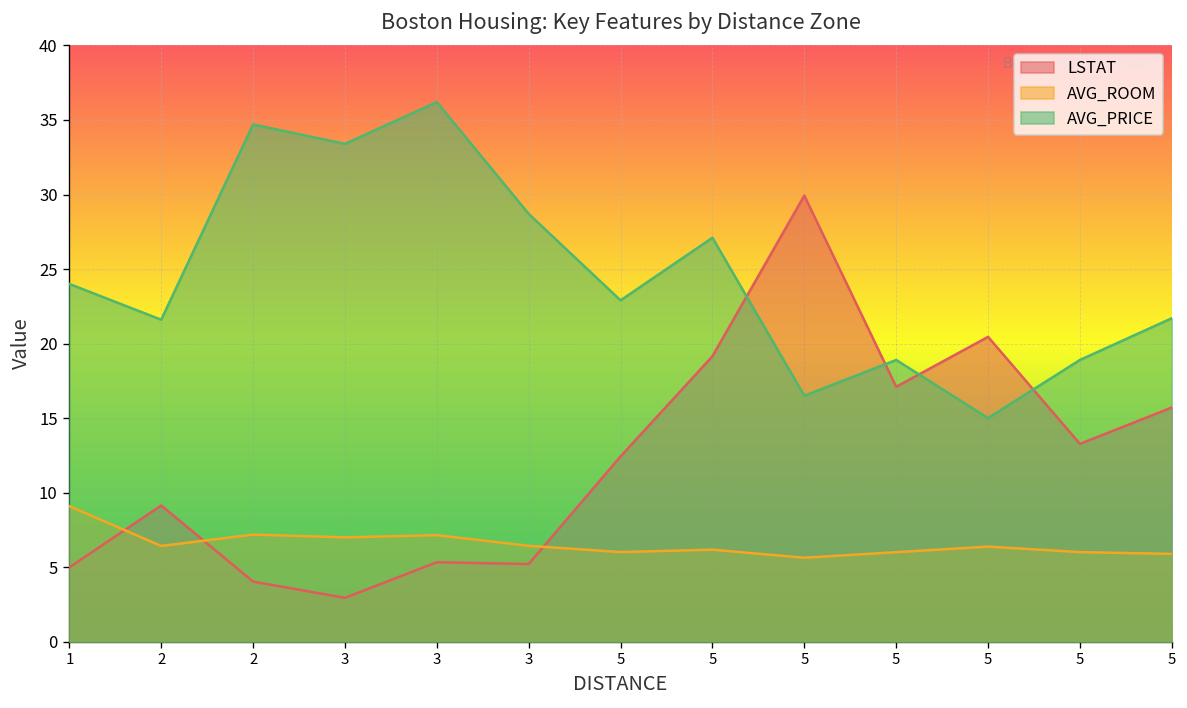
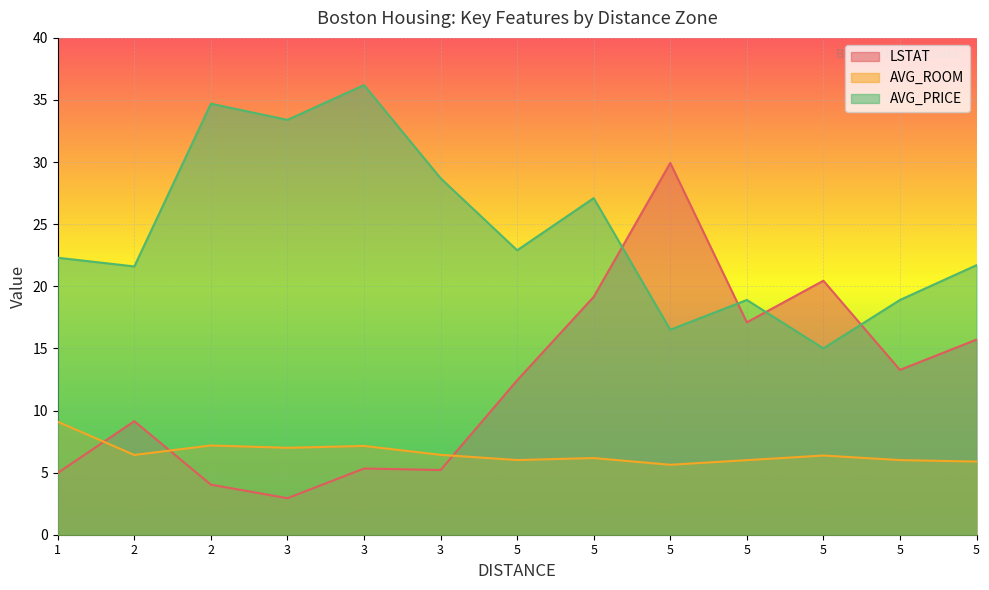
  {
    "LSTAT": {
      "1": 5.0
    },
    "AVG_ROOM": {
      "1": 9.1
    },
    "AVG_PRICE": {
-     "1": 24.0
+     "1": 22.3
    }
  }
